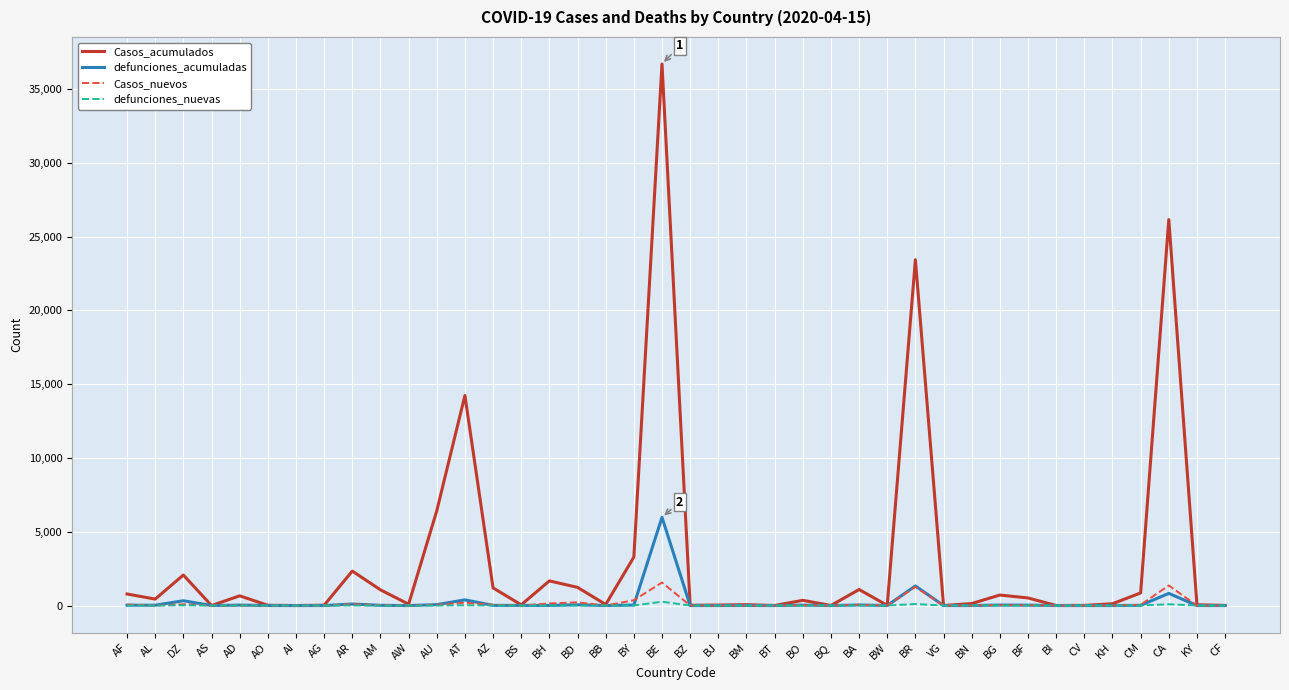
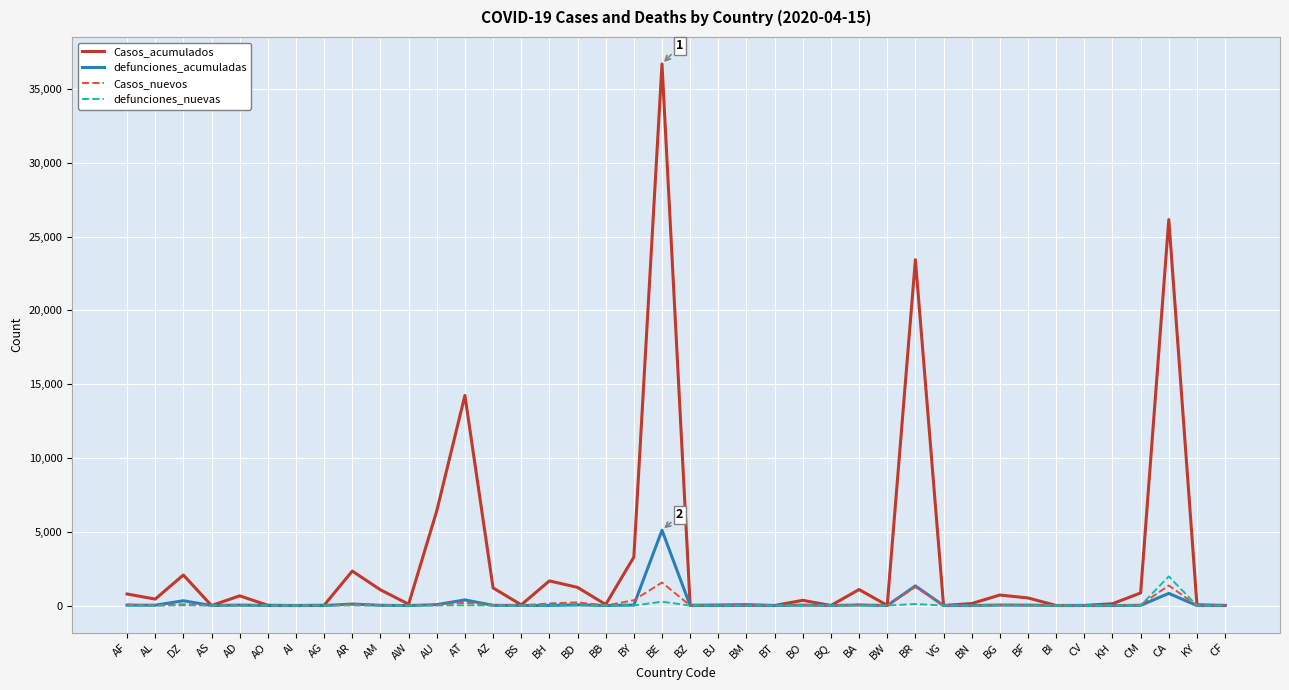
  {
    "defunciones_acumuladas": {
      "DZ": "300",
      "AT": "400",
-     "BE": "6,000",
+     "BE": "5,100",
      "CA": "800"
    },
    "defunciones_nuevas": {
      "AT": "0",
      "BE": "300",
      "BR": "100",
-     "CA": "100"
+     "CA": "2,000"
    }
  }
